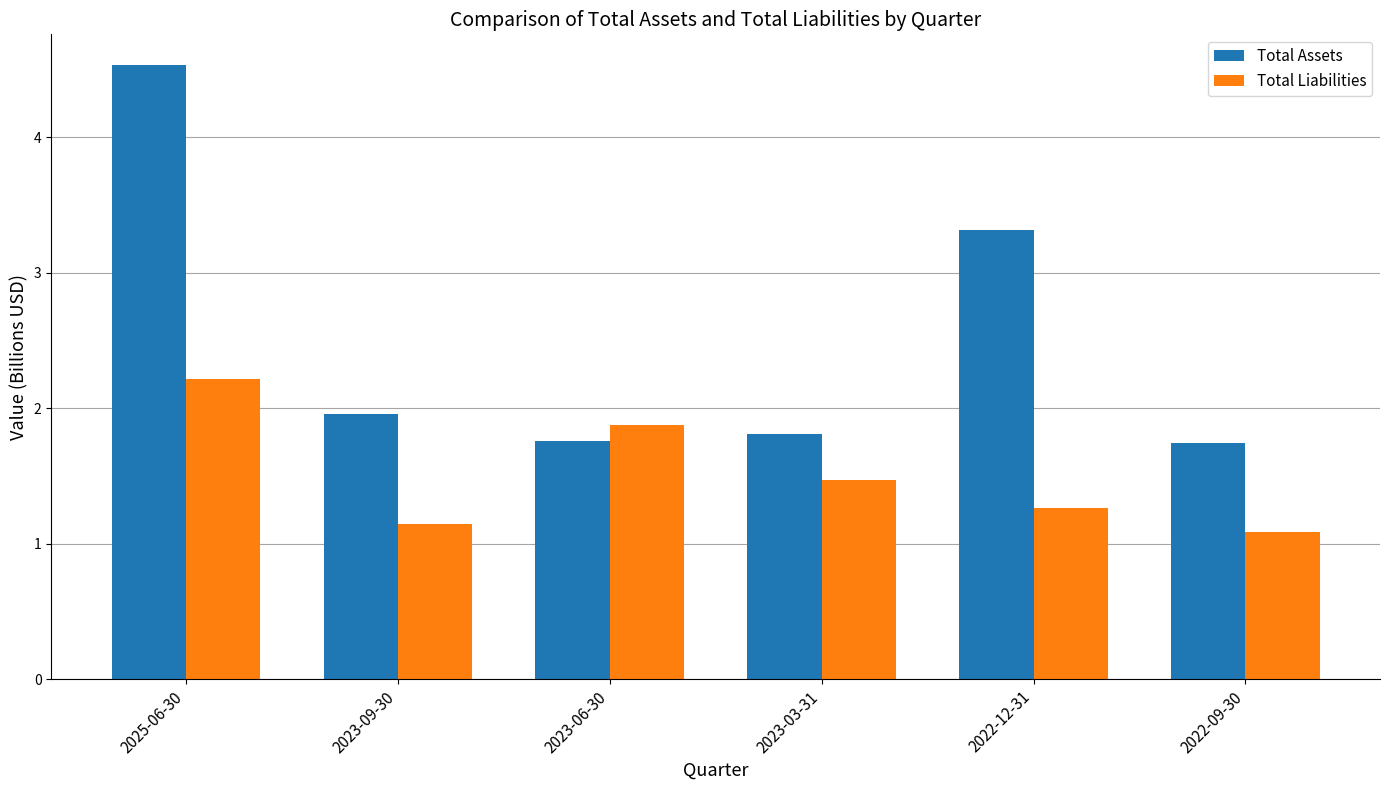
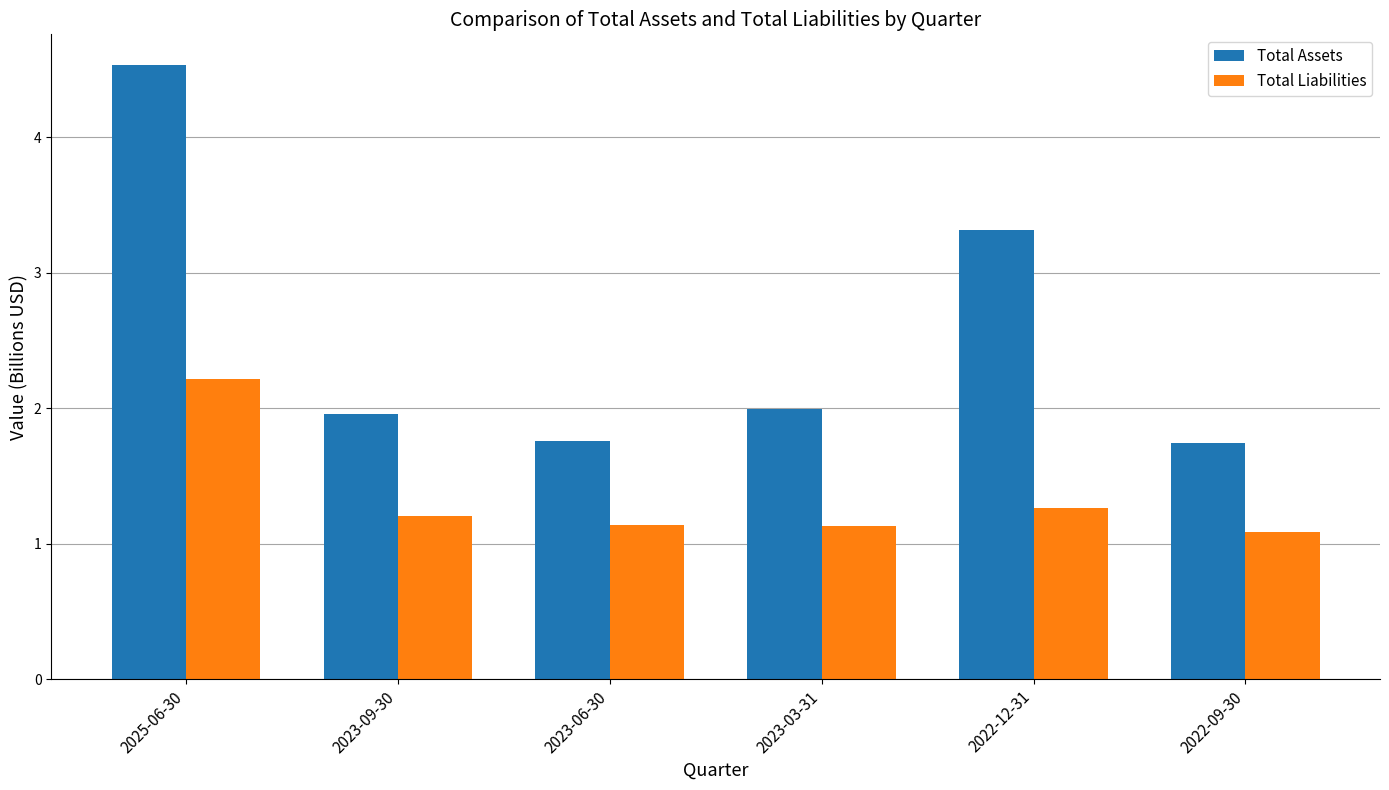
  {
    "Total Assets": {
      "2025-06-30": 4.53,
      "2023-09-30": 1.96,
      "2023-06-30": 1.76,
-     "2023-03-31": 1.81,
+     "2023-03-31": 2.00,
      "2022-12-31": 3.32,
      "2022-09-30": 1.75
    },
    "Total Liabilities": {
      "2025-06-30": 2.21,
-     "2023-09-30": 1.14,
-     "2023-06-30": 1.88,
-     "2023-03-31": 1.47,
+     "2023-09-30": 1.21,
+     "2023-06-30": 1.14,
+     "2023-03-31": 1.13,
      "2022-12-31": 1.26,
      "2022-09-30": 1.09
    }
  }
